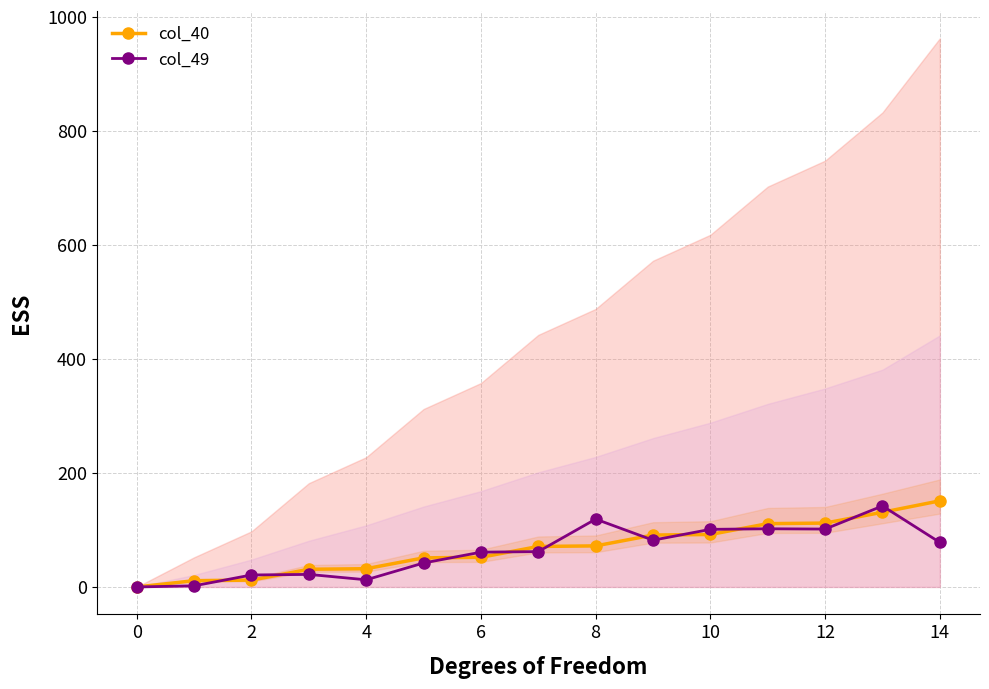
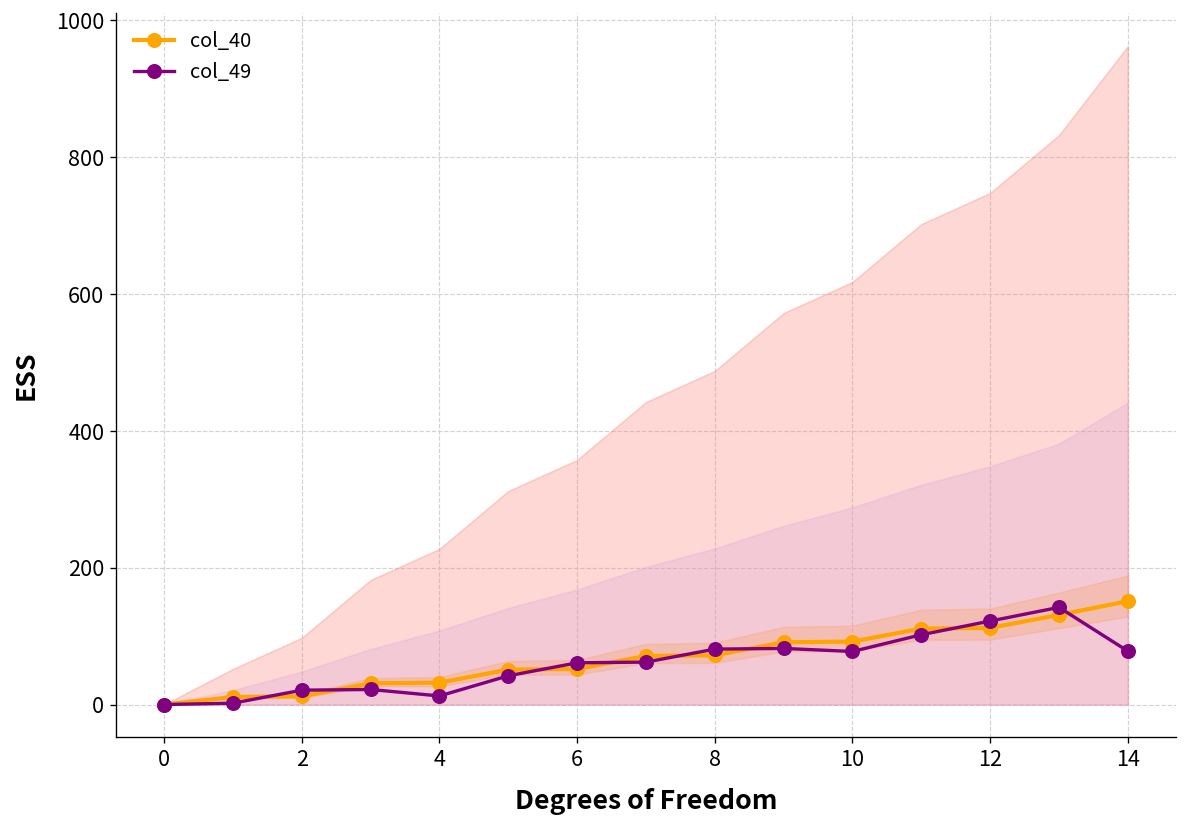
  {
    "col_49": {
      "2": 20,
      "4": 10,
-     "8": 120,
-     "10": 100,
-     "12": 100,
+     "8": 80,
+     "10": 80,
+     "12": 120,
      "14": 80
    }
  }
